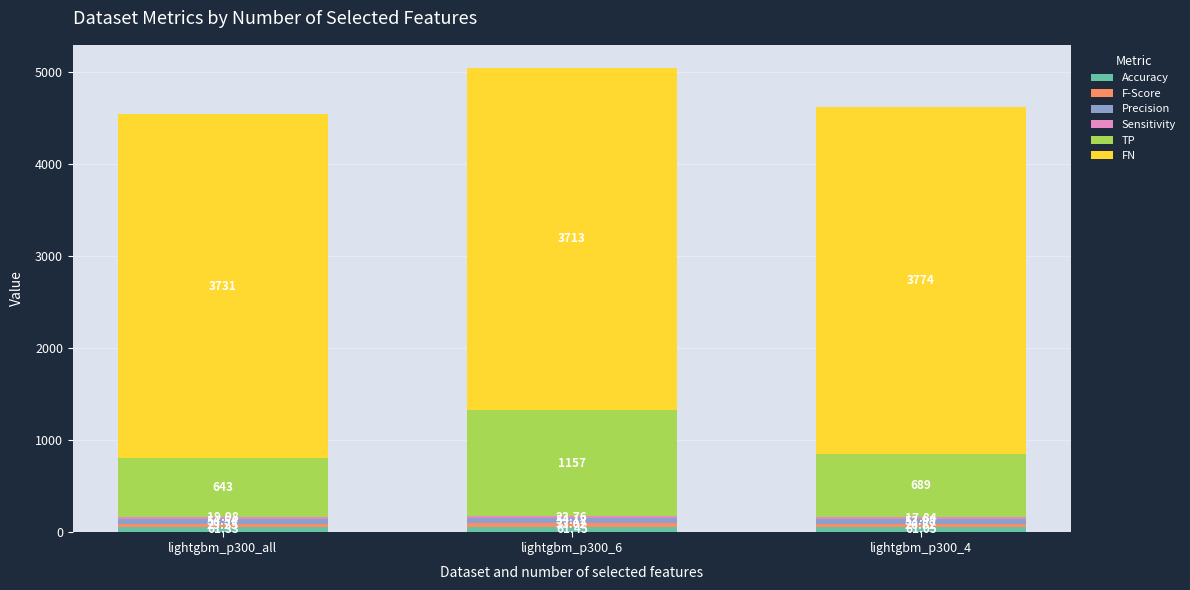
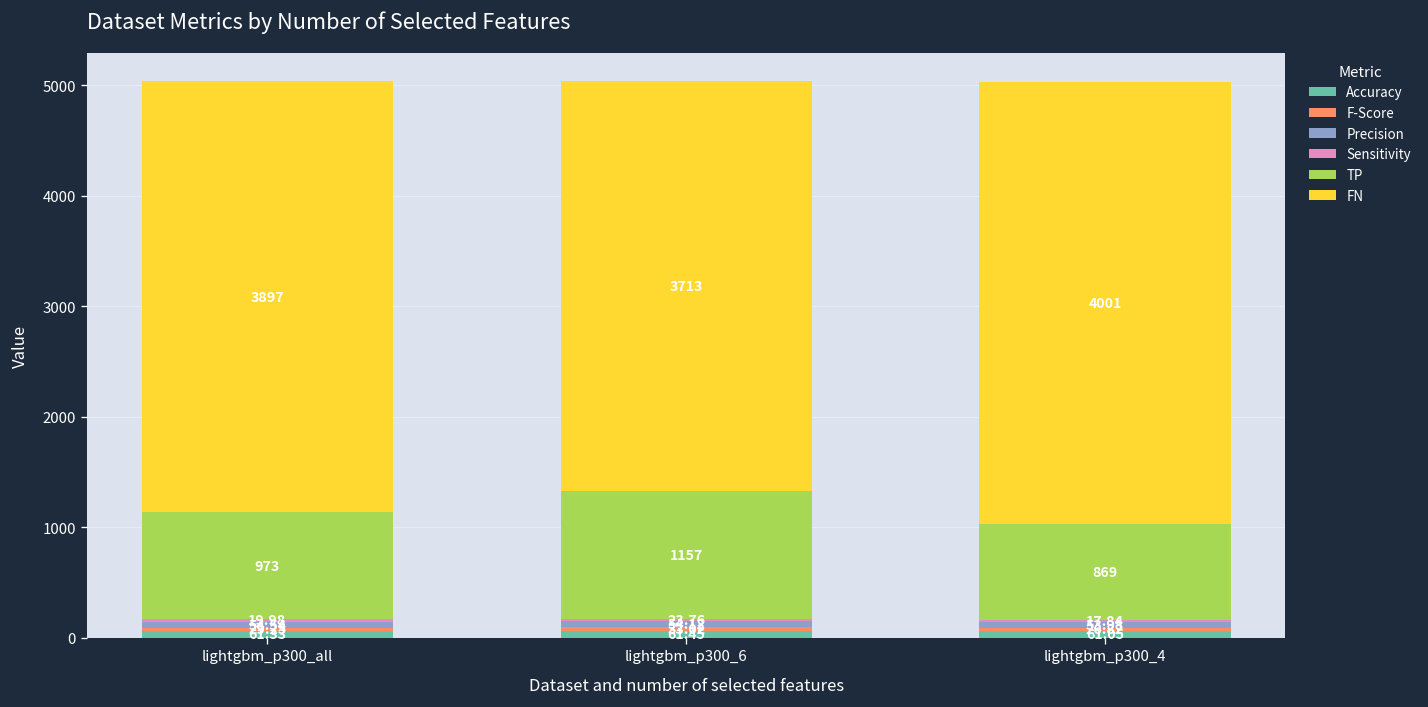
  {
    "TP": {
-     "lightgbm_p300_all": 643,
+     "lightgbm_p300_all": 973,
      "lightgbm_p300_6": 1157,
-     "lightgbm_p300_4": 689
+     "lightgbm_p300_4": 869
    },
    "FN": {
-     "lightgbm_p300_all": 3731,
+     "lightgbm_p300_all": 3897,
      "lightgbm_p300_6": 3713,
-     "lightgbm_p300_4": 3774
+     "lightgbm_p300_4": 4001
    }
  }
